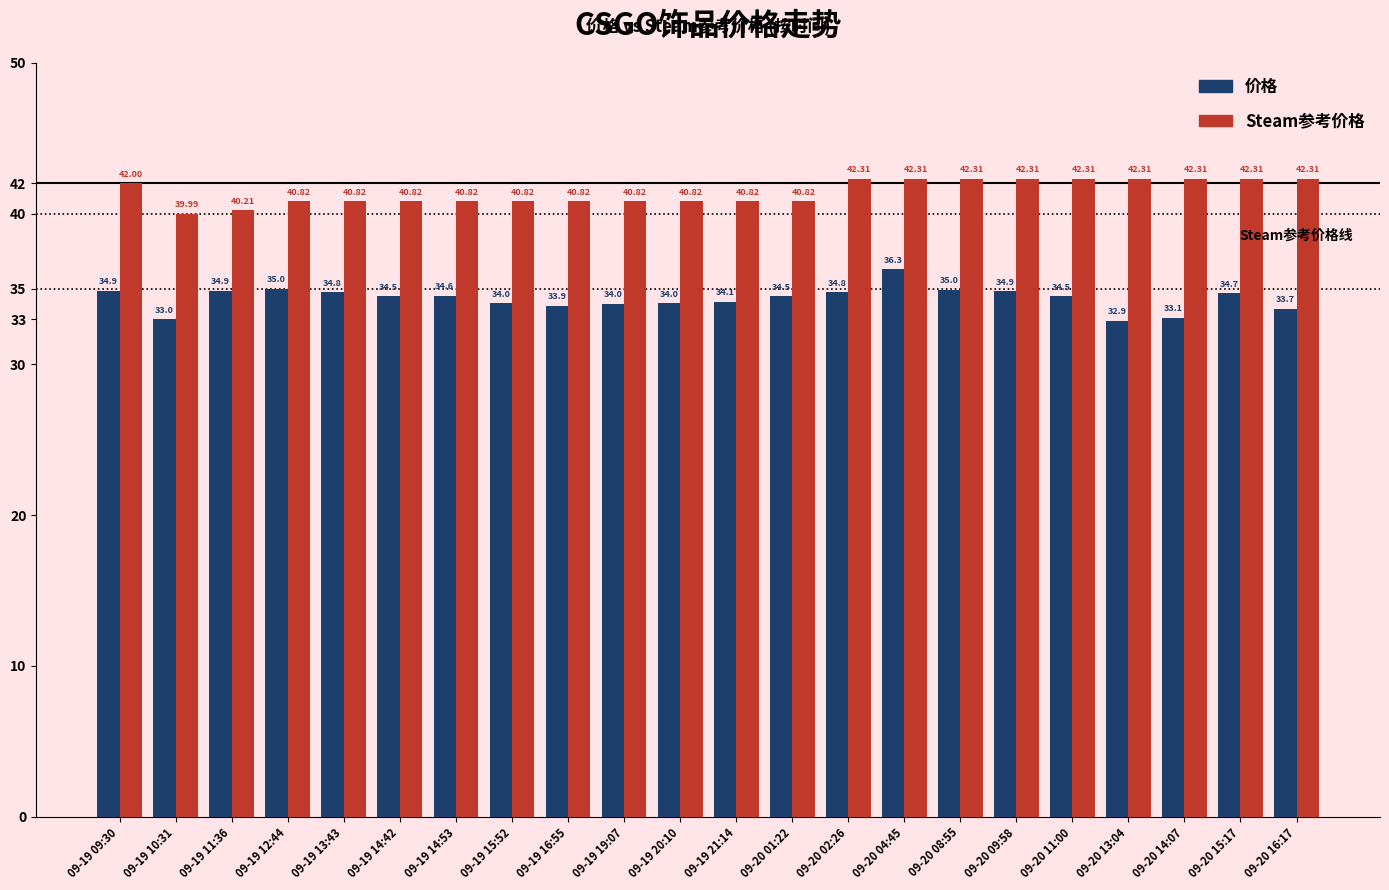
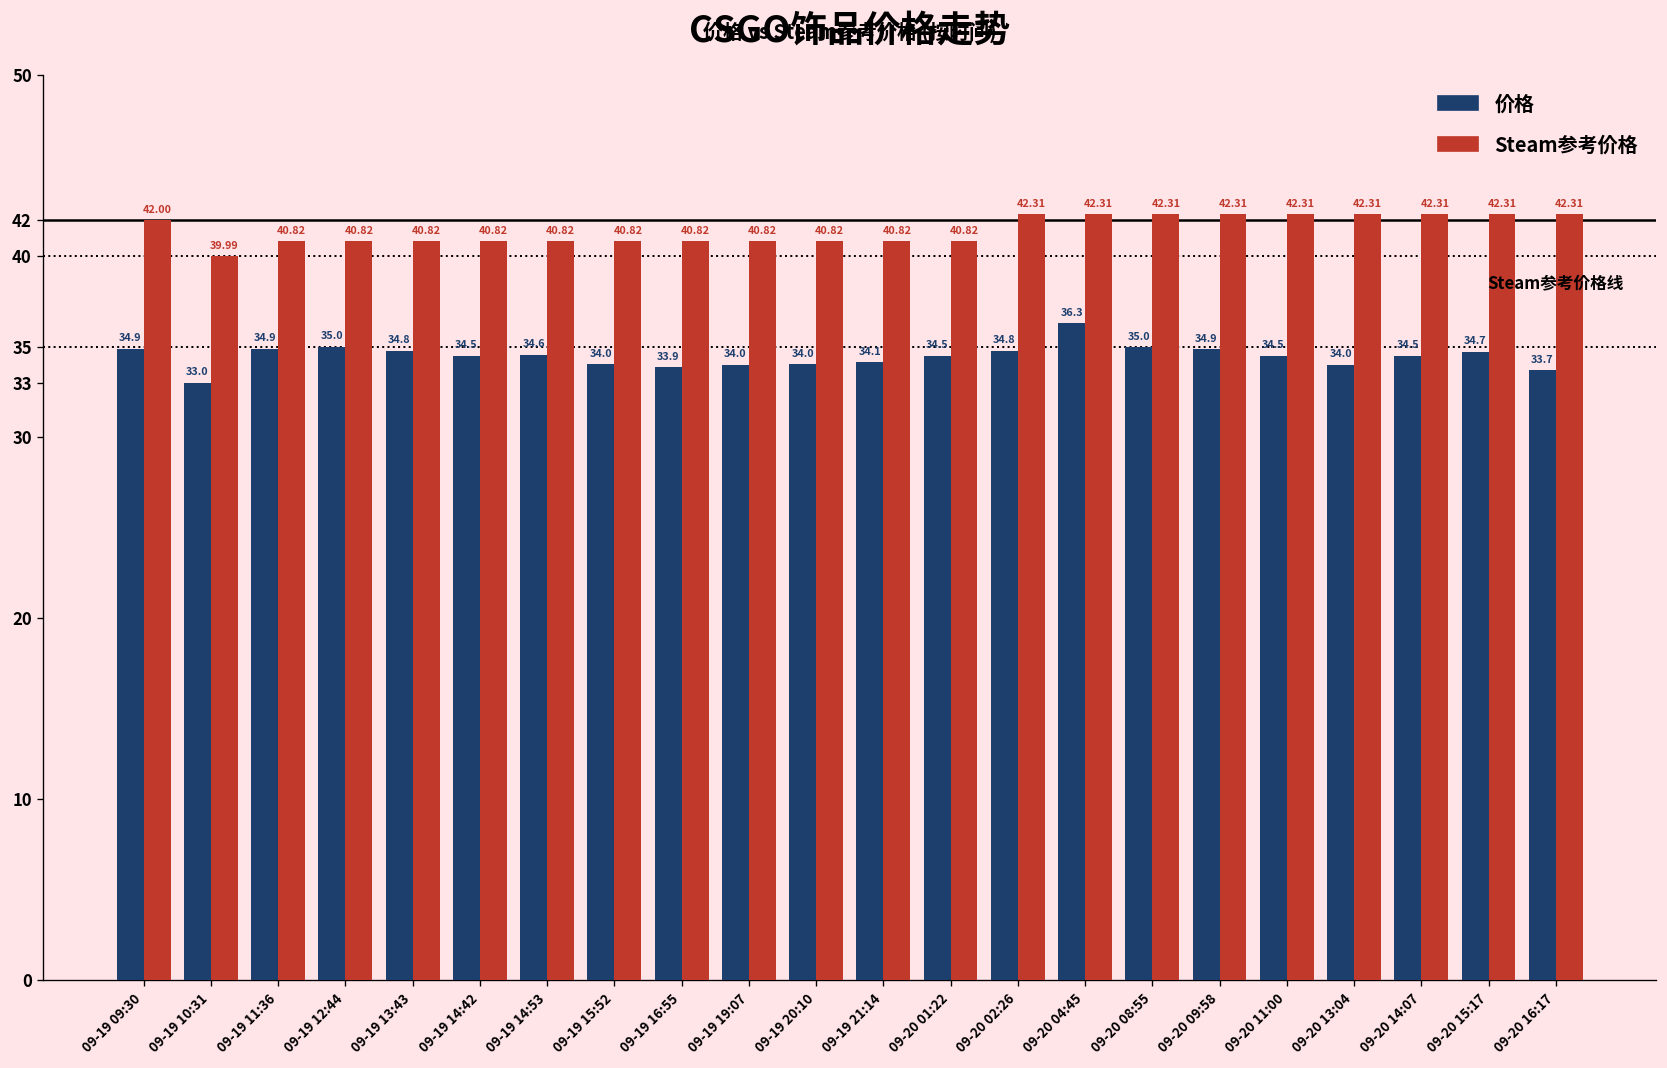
  {
    "价格": {
      "09-19 09:30": 34.9,
      "09-19 10:31": 33.0,
      "09-19 11:36": 34.9,
      "09-19 12:44": 35.0,
      "09-19 13:43": 34.8,
      "09-19 14:42": 34.5,
      "09-19 14:53": 34.6,
      "09-19 15:52": 34.0,
      "09-19 16:55": 33.9,
      "09-19 19:07": 34.0,
      "09-19 20:10": 34.0,
      "09-19 21:14": 34.1,
      "09-20 01:22": 34.5,
      "09-20 02:26": 34.8,
      "09-20 04:45": 36.3,
      "09-20 08:55": 35.0,
      "09-20 09:58": 34.9,
      "09-20 11:00": 34.5,
-     "09-20 13:04": 32.9,
-     "09-20 14:07": 33.1,
+     "09-20 13:04": 34.0,
+     "09-20 14:07": 34.5,
      "09-20 15:17": 34.7,
      "09-20 16:17": 33.7
    },
    "Steam参考价格": {
      "09-19 09:30": 42.00,
      "09-19 10:31": 39.99,
-     "09-19 11:36": 40.21,
+     "09-19 11:36": 40.82,
      "09-19 12:44": 40.82,
      "09-19 13:43": 40.82,
      "09-19 14:42": 40.82,
      "09-19 14:53": 40.82,
      "09-19 15:52": 40.82,
      "09-19 16:55": 40.82,
      "09-19 19:07": 40.82,
      "09-19 20:10": 40.82,
      "09-19 21:14": 40.82,
      "09-20 01:22": 40.82,
      "09-20 02:26": 42.31,
      "09-20 04:45": 42.31,
      "09-20 08:55": 42.31,
      "09-20 09:58": 42.31,
      "09-20 11:00": 42.31,
      "09-20 13:04": 42.31,
      "09-20 14:07": 42.31,
      "09-20 15:17": 42.31,
      "09-20 16:17": 42.31
    }
  }
